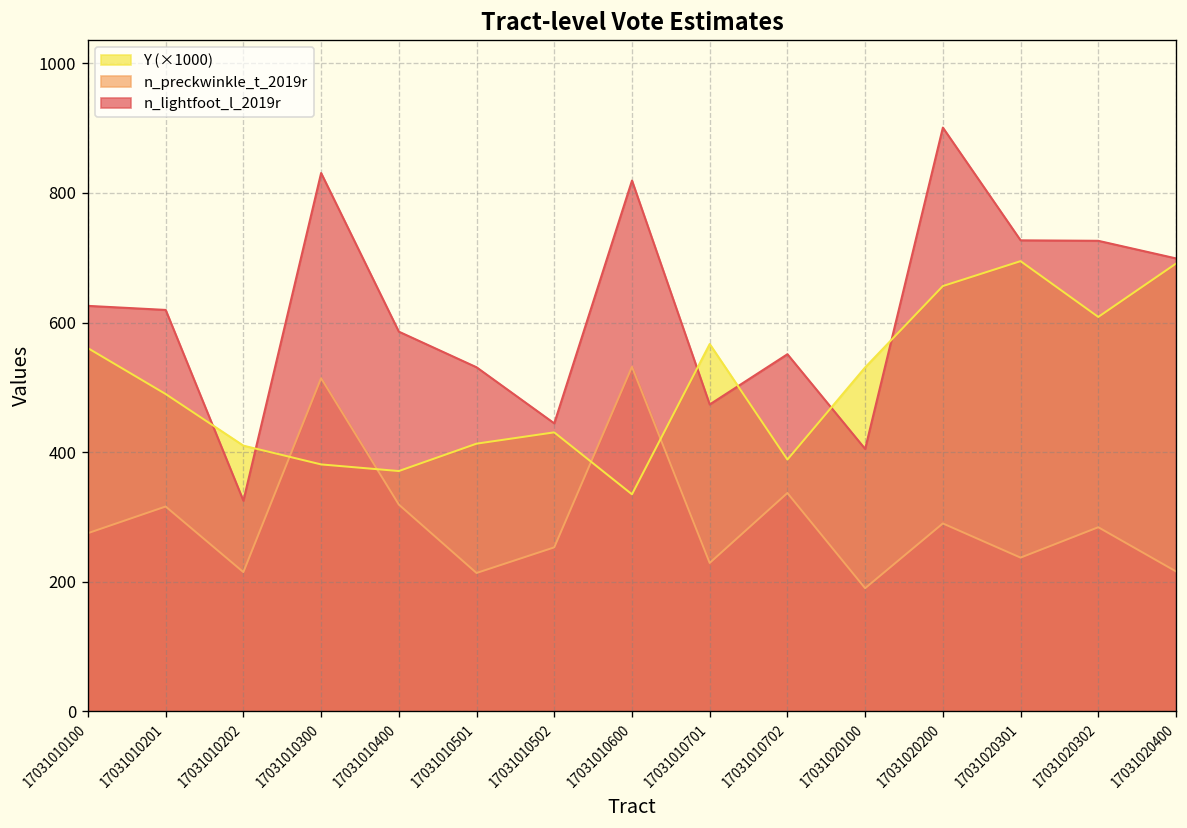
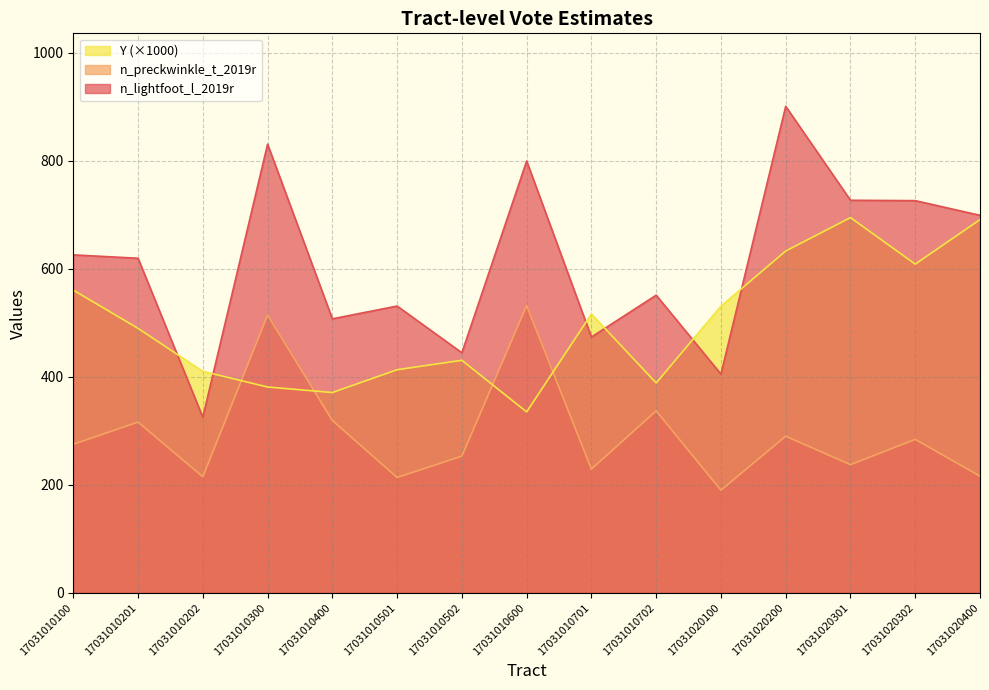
  {
    "Y (×1000)": {
      "17031010100": 560,
      "17031010201": 490,
      "17031010202": 410,
      "17031010300": 380,
      "17031010400": 370,
      "17031010501": 410,
      "17031010502": 430,
      "17031010600": 330,
-     "17031010701": 570,
+     "17031010701": 520,
      "17031010702": 390,
      "17031020100": 530,
-     "17031020200": 660,
+     "17031020200": 630,
      "17031020301": 690,
      "17031020302": 610,
      "17031020400": 690
    },
    "n_preckwinkle_t_2019r": {
      "17031010100": 280,
      "17031010201": 320,
      "17031010202": 210,
      "17031010300": 510,
      "17031010400": 320,
      "17031010501": 210,
      "17031010502": 250,
      "17031010600": 530,
      "17031010701": 230,
      "17031010702": 340,
      "17031020100": 190,
      "17031020200": 290,
      "17031020301": 240,
      "17031020302": 280,
      "17031020400": 220
    },
    "n_lightfoot_l_2019r": {
      "17031010100": 630,
      "17031010201": 620,
      "17031010202": 330,
      "17031010300": 830,
-     "17031010400": 590,
+     "17031010400": 510,
      "17031010501": 530,
      "17031010502": 440,
-     "17031010600": 820,
+     "17031010600": 800,
      "17031010701": 470,
      "17031010702": 550,
      "17031020100": 410,
      "17031020200": 900,
      "17031020301": 730,
      "17031020302": 730,
      "17031020400": 700
    }
  }
